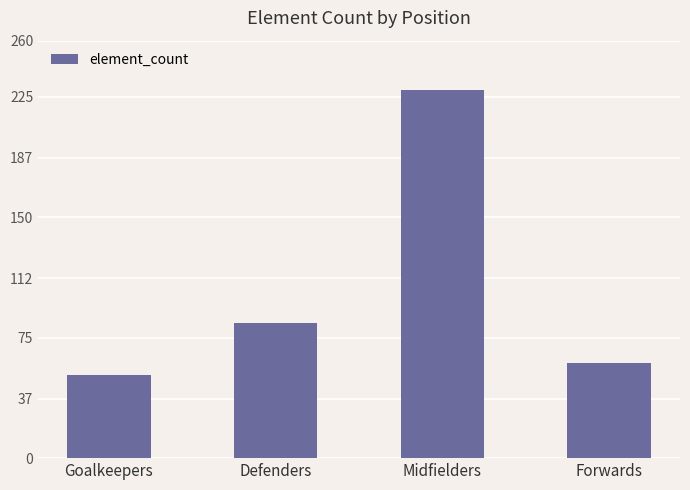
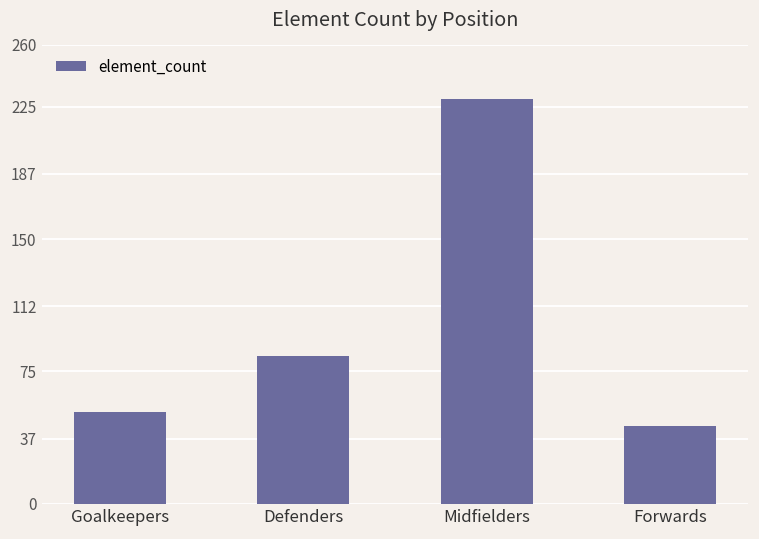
  {
    "Goalkeepers": 52,
    "Defenders": 84,
    "Midfielders": 229,
-   "Forwards": 59
+   "Forwards": 44
  }
